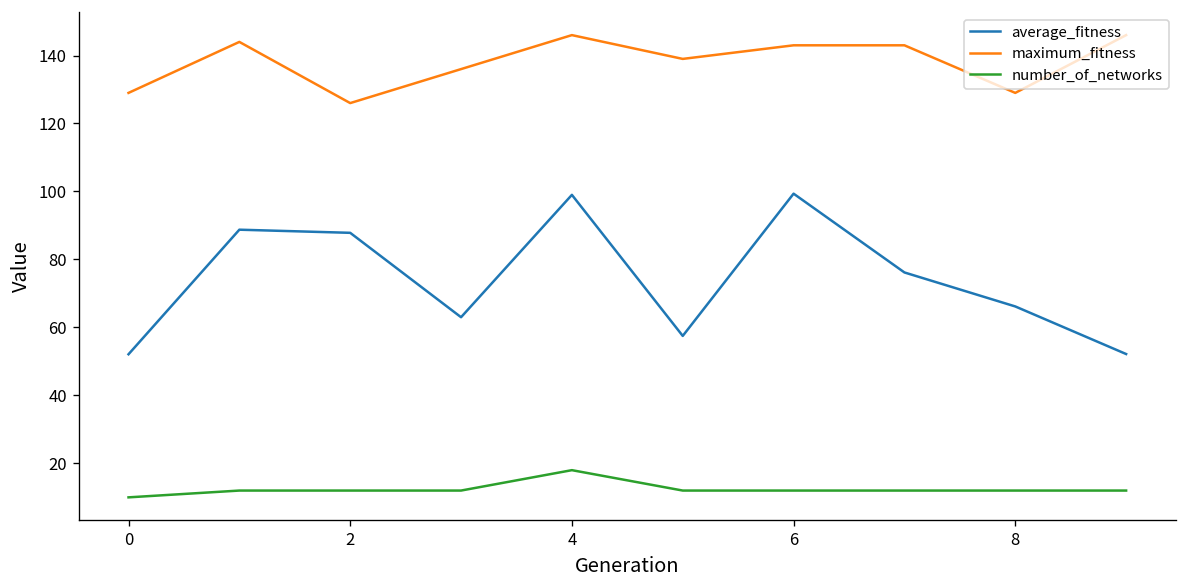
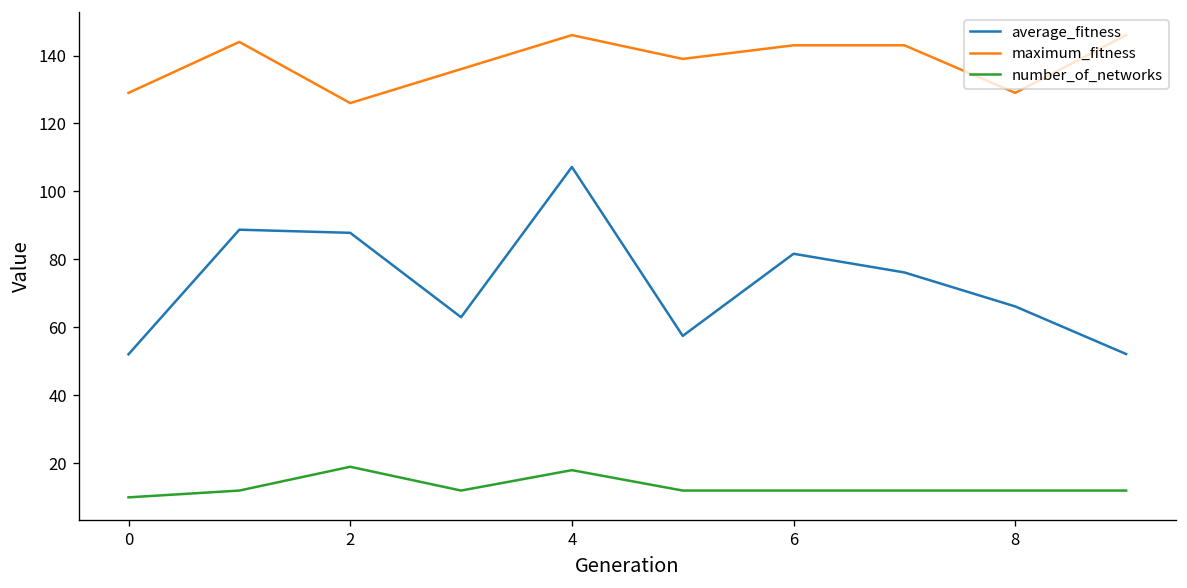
  {
    "average_fitness": {
      "0": 52,
      "2": 88,
-     "4": 99,
-     "6": 99,
+     "4": 107,
+     "6": 82,
      "8": 66
    },
    "maximum_fitness": {
      "0": 129,
      "2": 126,
      "4": 146,
      "6": 143
    },
    "number_of_networks": {
      "0": 10,
-     "2": 12,
+     "2": 19,
      "4": 18,
      "6": 12,
      "8": 12
    }
  }
